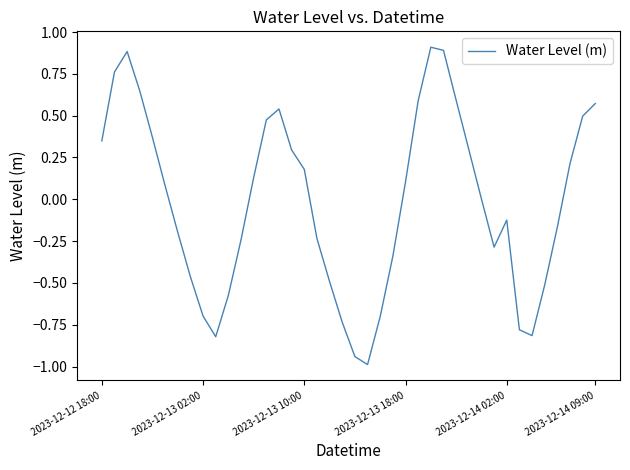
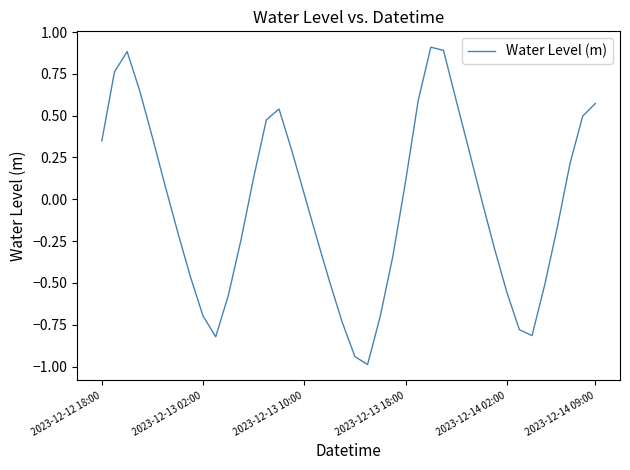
  {
    "2023-12-12 18:00": 0.35,
    "2023-12-13 02:00": -0.70,
-   "2023-12-13 10:00": 0.18,
+   "2023-12-13 10:00": 0.03,
    "2023-12-13 18:00": 0.10,
-   "2023-12-14 02:00": -0.12,
+   "2023-12-14 02:00": -0.55,
    "2023-12-14 09:00": 0.57
  }
